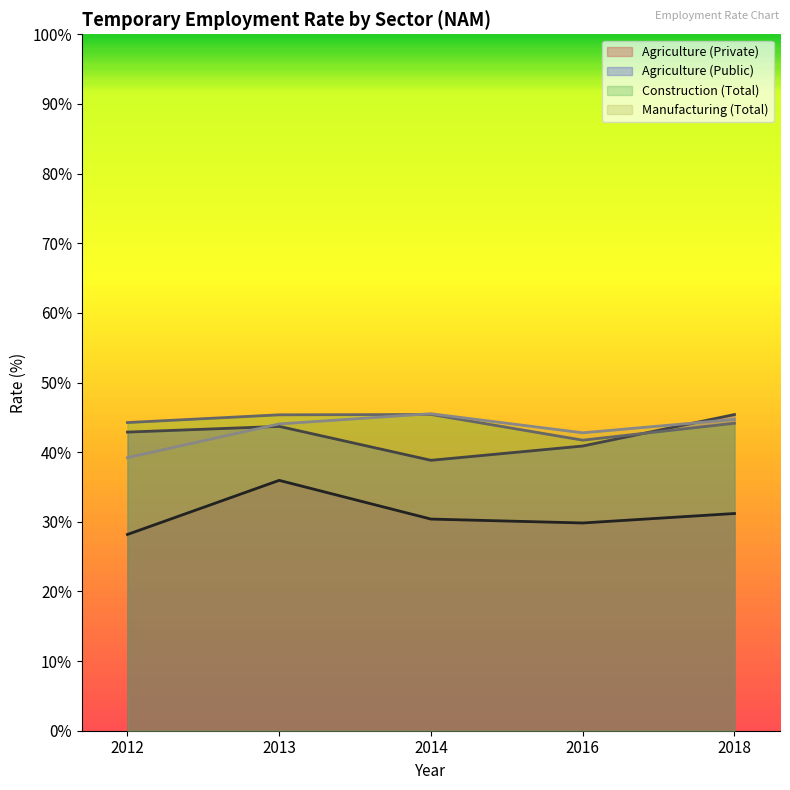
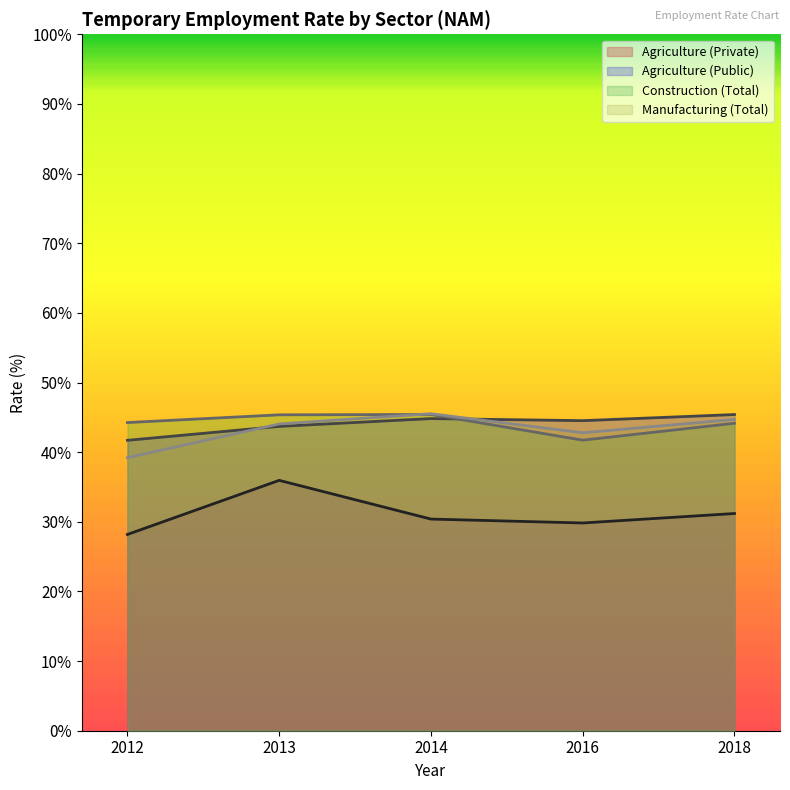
  {
    "Agriculture (Private)": {
      "2012": "28%",
      "2013": "36%",
      "2014": "30%",
      "2016": "30%",
      "2018": "31%"
    },
    "Agriculture (Public)": {
-     "2012": "43%",
-     "2014": "39%",
-     "2016": "41%",
+     "2012": "42%",
+     "2014": "45%",
+     "2016": "45%",
      "2018": "45%"
    }
  }
